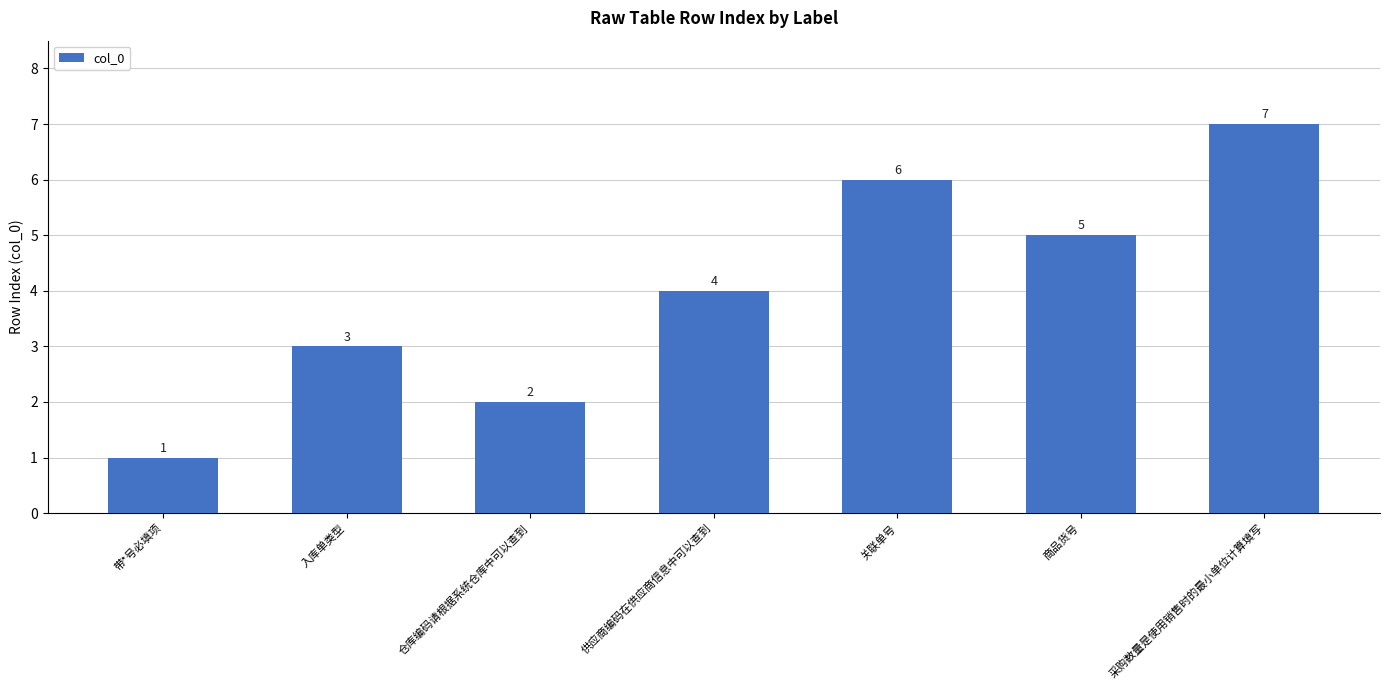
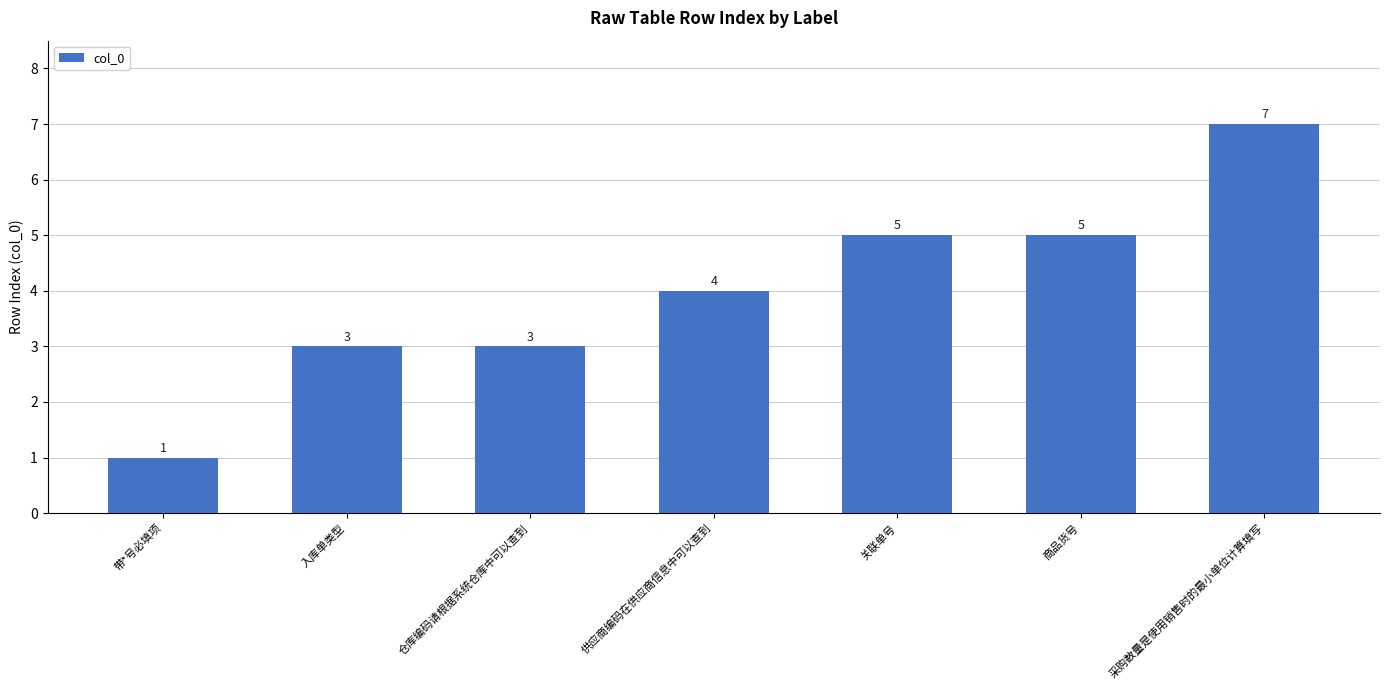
  {
    "带*号必填项": 1,
    "入库单类型": 3,
-   "仓库编码请根据系统仓库中可以查到": 2,
+   "仓库编码请根据系统仓库中可以查到": 3,
    "供应商编码在供应商信息中可以查到": 4,
-   "关联单号": 6,
+   "关联单号": 5,
    "商品货号": 5,
    "采购数量是使用销售时的最小单位计算填写": 7
  }
